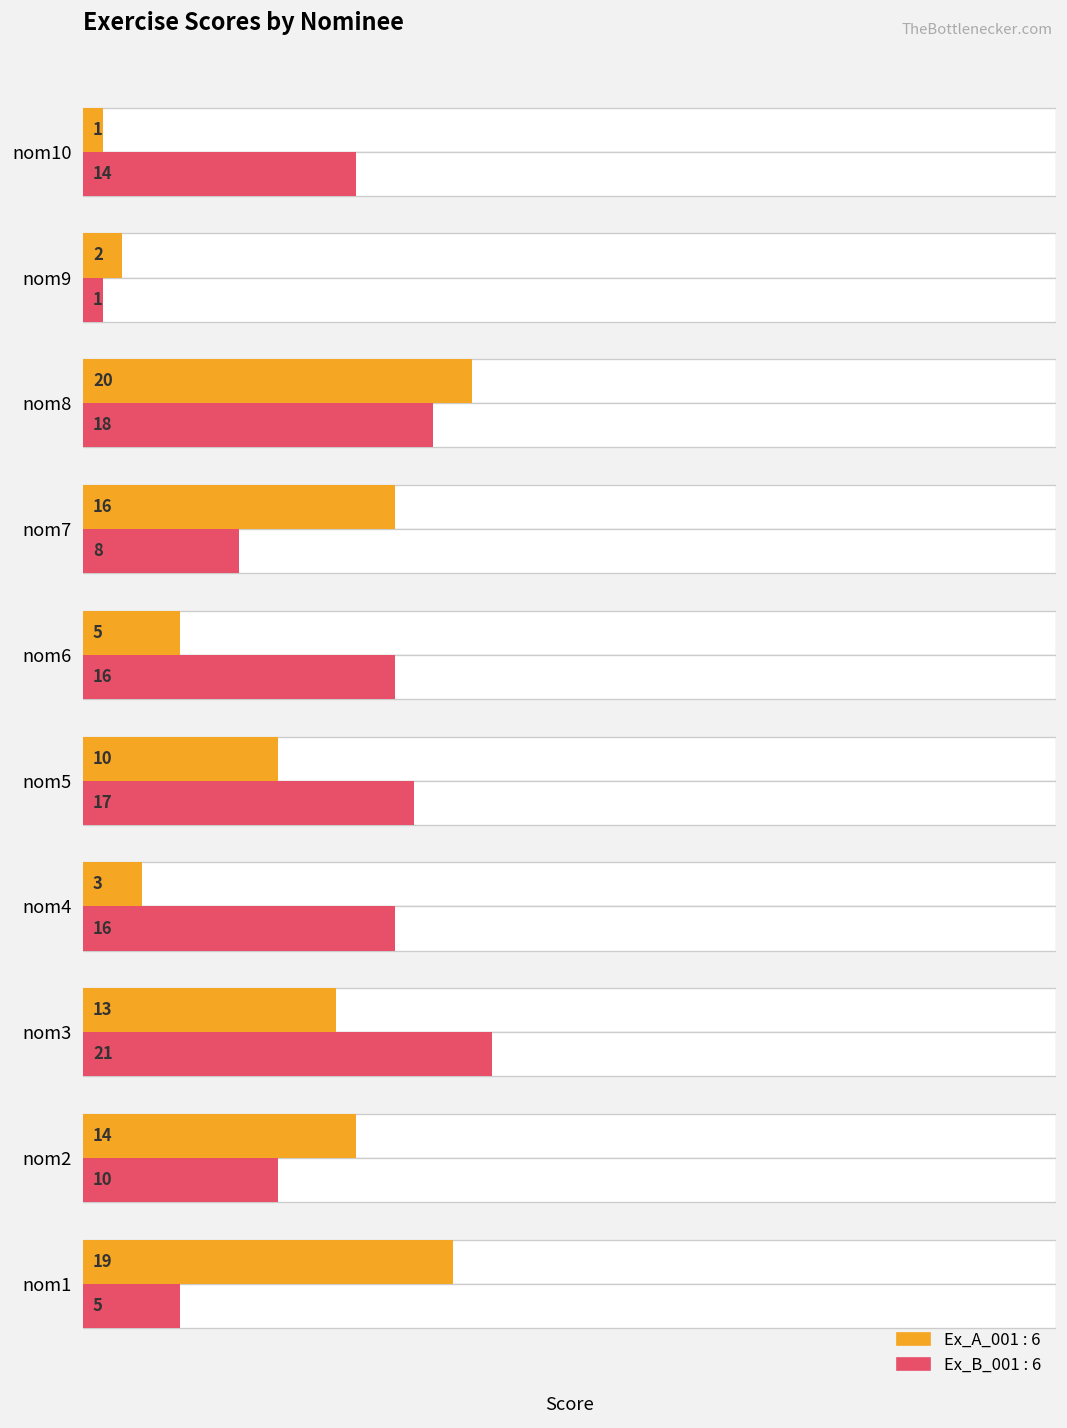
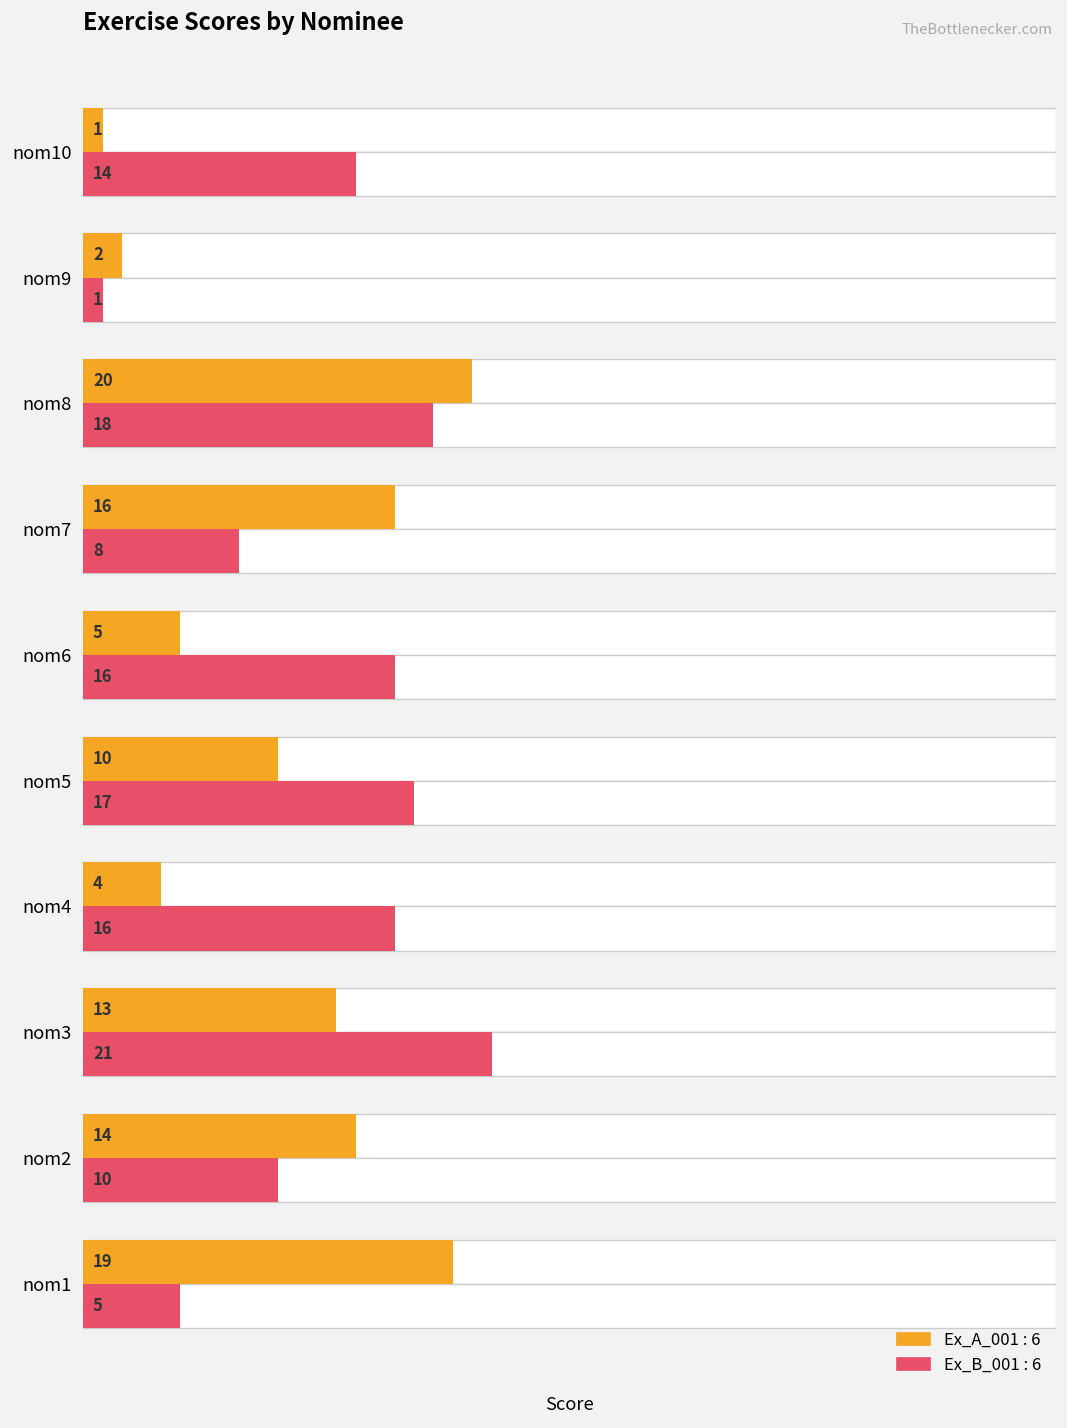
  {
    "Ex_A_001 : 6": {
-     "nom4": 3
+     "nom4": 4
    }
  }
